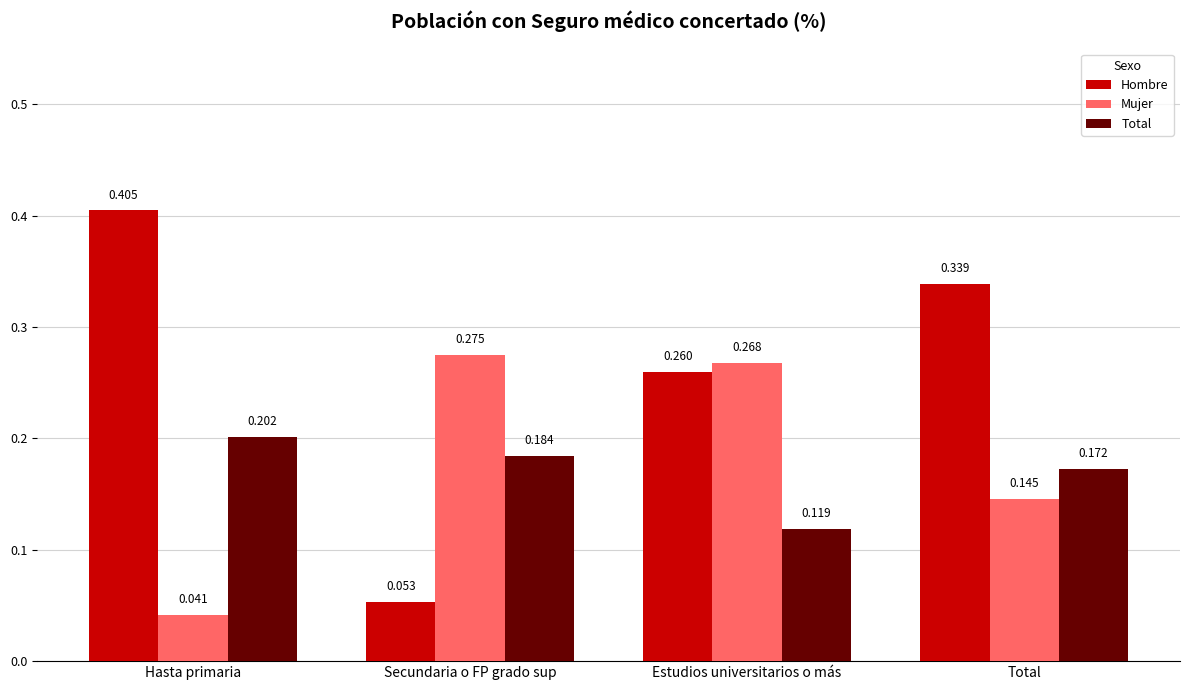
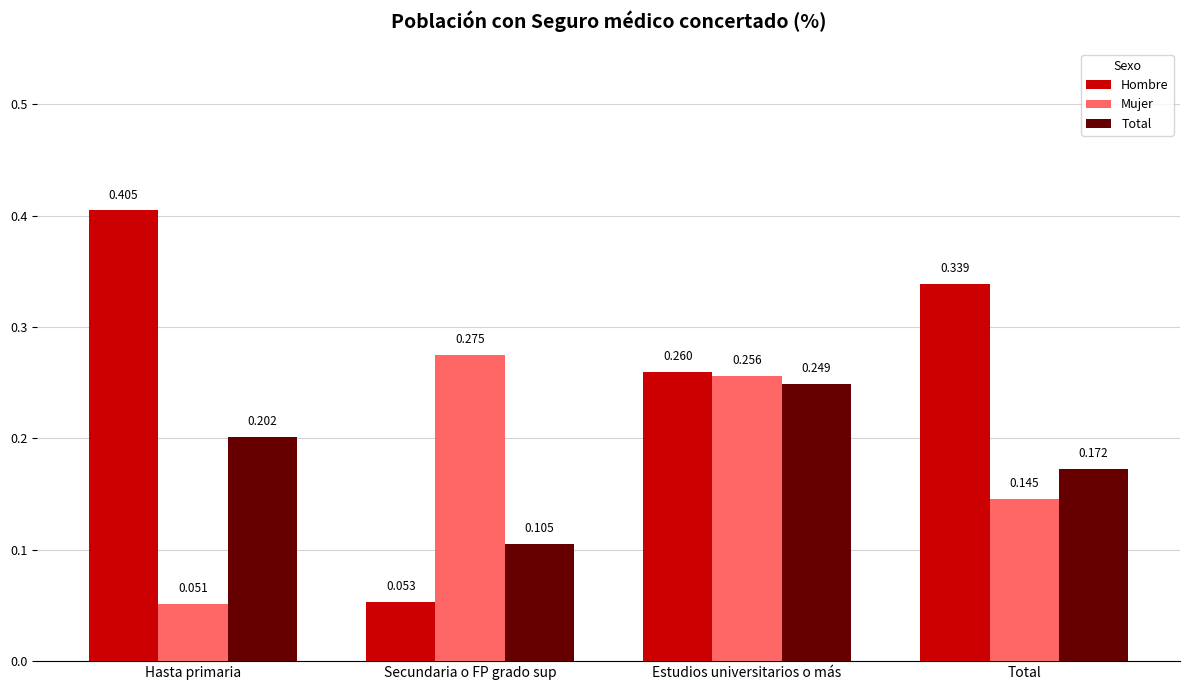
  {
    "Hombre": {
      "Hasta primaria": 0.405,
      "Secundaria o FP grado sup": 0.053,
      "Estudios universitarios o más": 0.260,
      "Total": 0.339
    },
    "Mujer": {
-     "Hasta primaria": 0.041,
+     "Hasta primaria": 0.051,
      "Secundaria o FP grado sup": 0.275,
-     "Estudios universitarios o más": 0.268,
+     "Estudios universitarios o más": 0.256,
      "Total": 0.145
    },
    "Total": {
      "Hasta primaria": 0.202,
-     "Secundaria o FP grado sup": 0.184,
-     "Estudios universitarios o más": 0.119,
+     "Secundaria o FP grado sup": 0.105,
+     "Estudios universitarios o más": 0.249,
      "Total": 0.172
    }
  }
